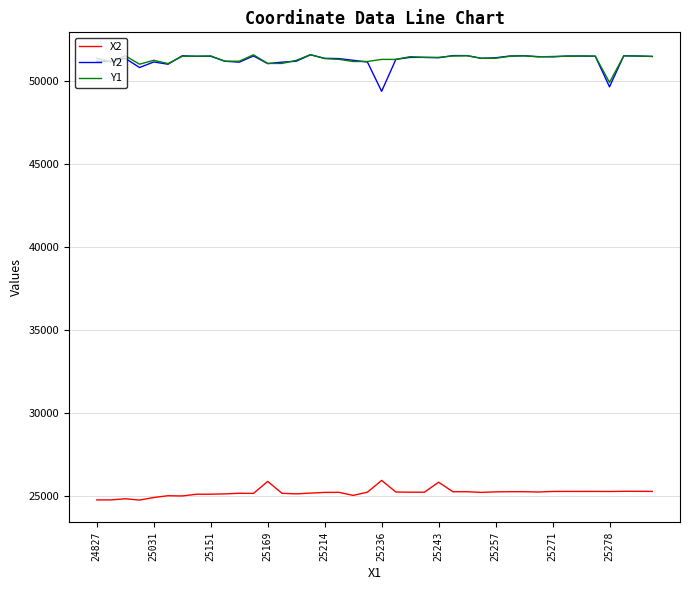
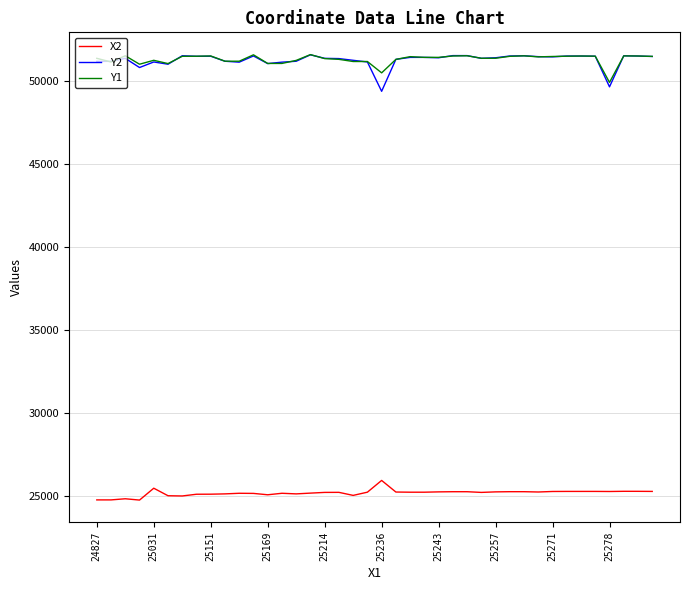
  {
    "X2": {
      "24827": 24800,
-     "25031": 24900,
+     "25031": 25500,
      "25151": 25100,
-     "25169": 25900,
+     "25169": 25100,
      "25214": 25200,
      "25236": 25900,
-     "25243": 25800,
+     "25243": 25200,
      "25257": 25200,
      "25271": 25300,
      "25278": 25300
    },
    "Y2": {
      "25236": 49400,
      "25278": 49700
    },
    "Y1": {
-     "25236": 51300,
+     "25236": 50500,
      "25278": 49900
    }
  }
